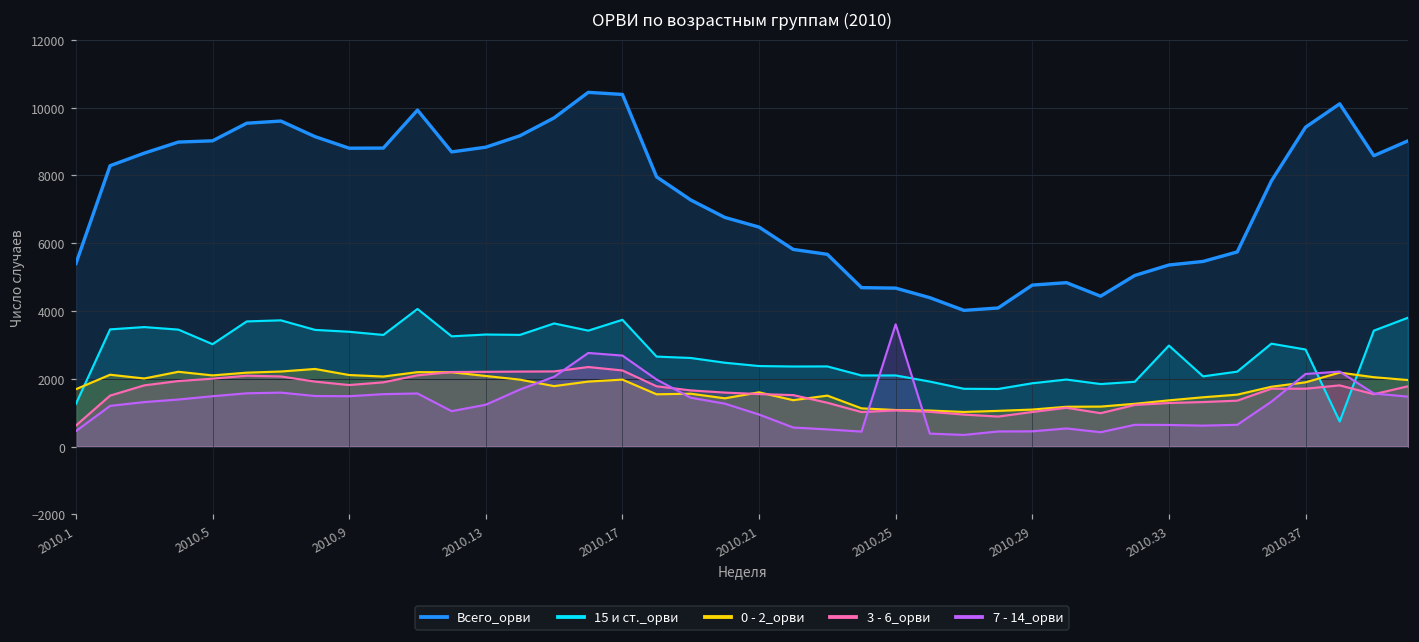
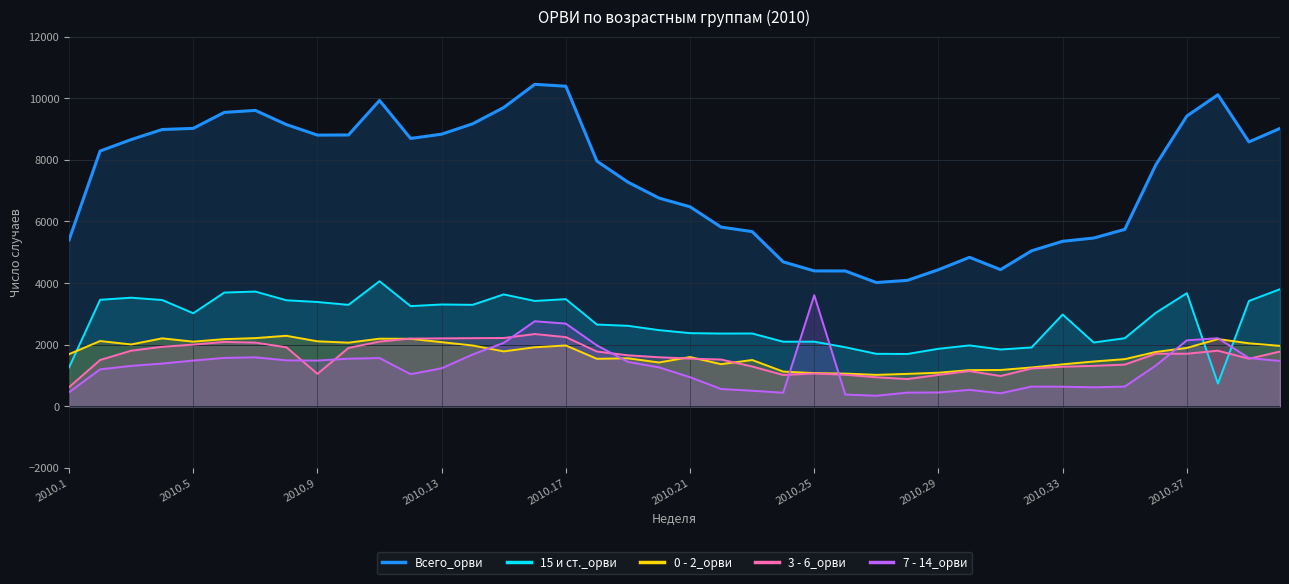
  {
    "Всего_орви": {
      "2010.1": 5400,
      "2010.5": 9000,
      "2010.9": 8800,
      "2010.13": 8800,
      "2010.17": 10400,
      "2010.21": 6500,
-     "2010.25": 4700,
-     "2010.29": 4800,
+     "2010.25": 4400,
+     "2010.29": 4400,
      "2010.33": 5400,
      "2010.37": 9400
    },
    "15 и ст._орви": {
      "2010.1": 1300,
      "2010.5": 3000,
      "2010.9": 3400,
      "2010.13": 3300,
-     "2010.17": 3700,
+     "2010.17": 3500,
      "2010.21": 2400,
      "2010.25": 2100,
      "2010.29": 1900,
      "2010.33": 3000,
-     "2010.37": 2900
+     "2010.37": 3700
    },
    "0 - 2_орви": {
      "2010.1": 1700,
      "2010.5": 2100,
      "2010.9": 2100,
      "2010.13": 2100,
      "2010.17": 2000,
      "2010.37": 1900
    },
    "3 - 6_орви": {
      "2010.1": 600,
      "2010.5": 2000,
-     "2010.9": 1800,
+     "2010.9": 1100,
      "2010.13": 2200,
      "2010.17": 2200,
      "2010.37": 1700
    },
    "7 - 14_орви": {
      "2010.1": 500,
      "2010.5": 1500,
      "2010.9": 1500,
      "2010.13": 1200,
      "2010.17": 2700,
      "2010.21": 900,
      "2010.25": 3600,
      "2010.29": 500,
      "2010.33": 600,
      "2010.37": 2100
    }
  }
